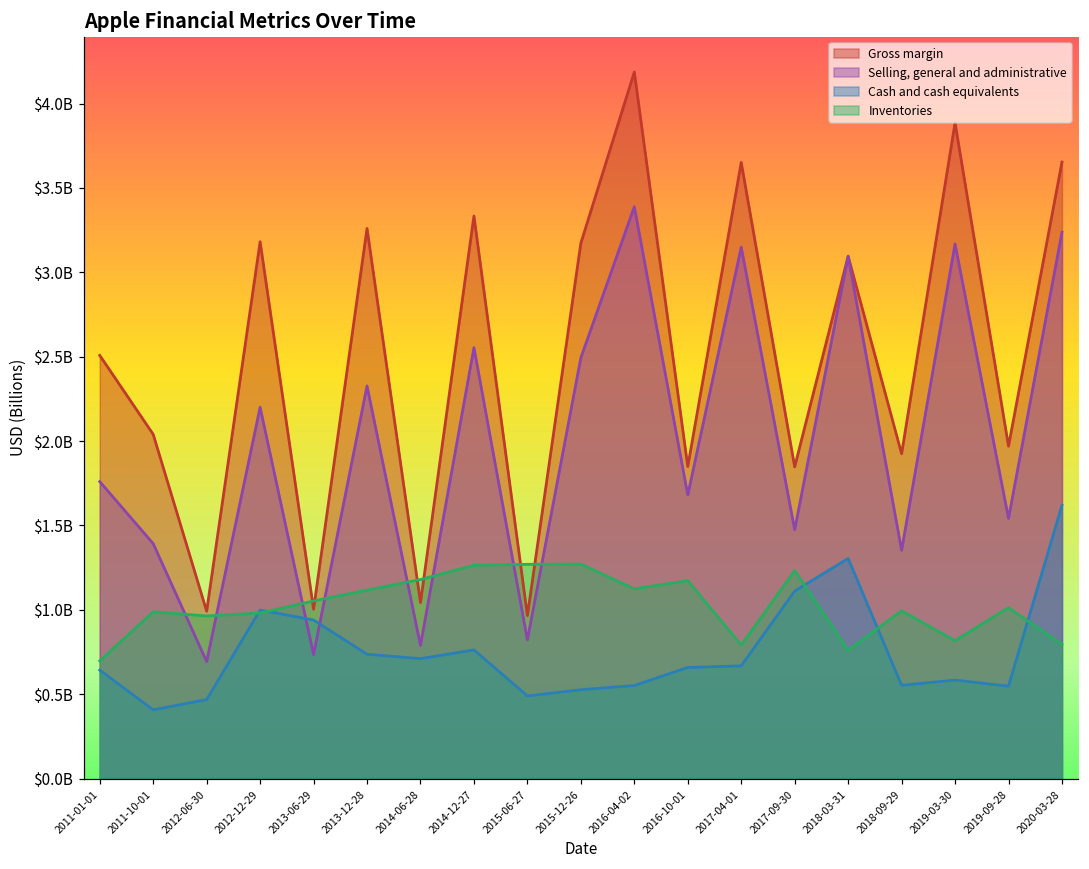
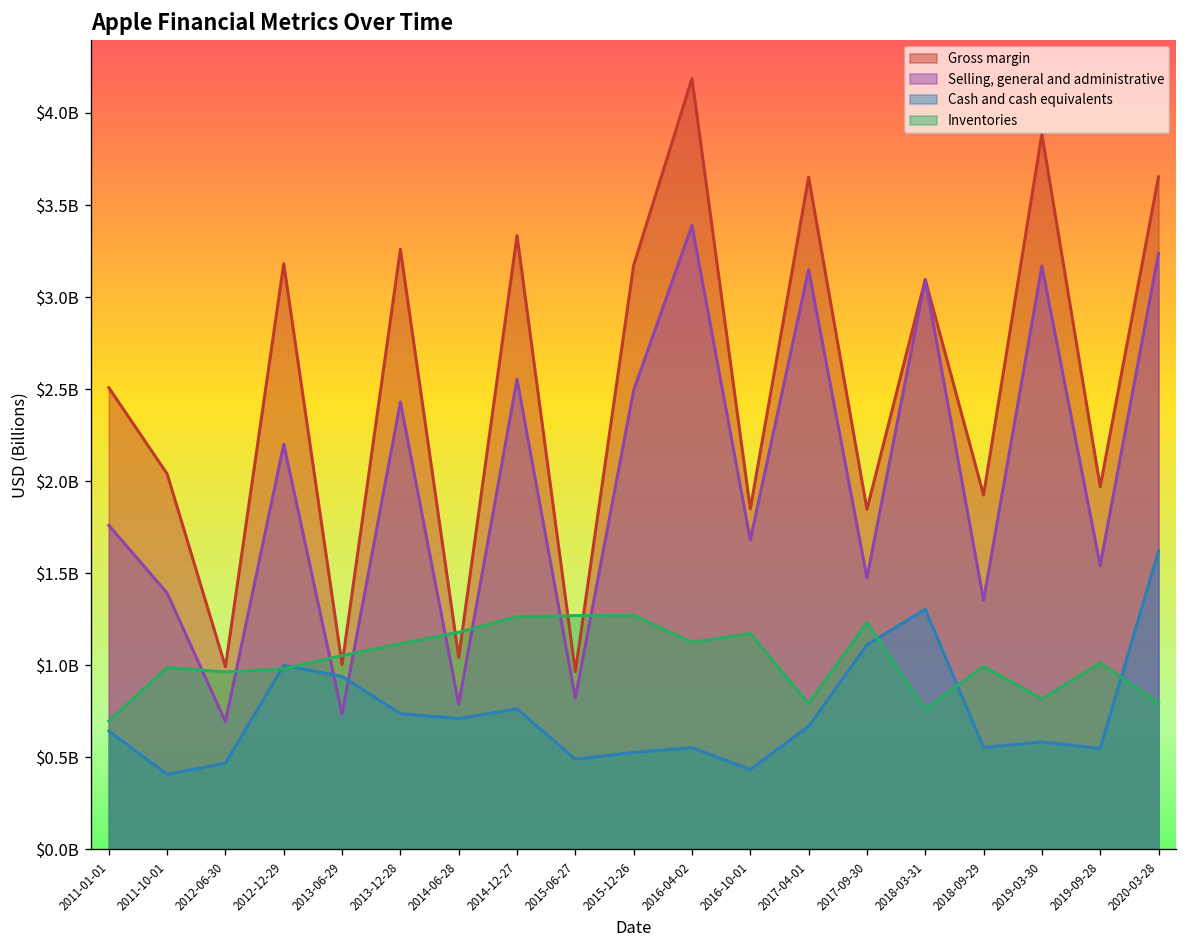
  {
    "Gross margin": {
      "2011-01-01": "$2510000000",
      "2011-10-01": "$2040000000",
      "2012-06-30": "$990000000",
      "2012-12-29": "$3180000000",
      "2013-06-29": "$1000000000",
      "2013-12-28": "$3260000000",
      "2014-06-28": "$1040000000",
      "2014-12-27": "$3330000000",
      "2015-06-27": "$970000000",
      "2015-12-26": "$3170000000",
      "2016-04-02": "$4190000000",
      "2016-10-01": "$1850000000",
      "2017-04-01": "$3650000000",
      "2017-09-30": "$1850000000",
      "2018-09-29": "$1930000000",
      "2019-03-30": "$3890000000",
      "2019-09-28": "$1970000000",
      "2020-03-28": "$3650000000"
    },
    "Selling, general and administrative": {
      "2011-01-01": "$1760000000",
      "2011-10-01": "$1390000000",
      "2012-06-30": "$690000000",
      "2012-12-29": "$2200000000",
      "2013-06-29": "$740000000",
-     "2013-12-28": "$2330000000",
+     "2013-12-28": "$2430000000",
      "2014-06-28": "$790000000",
      "2014-12-27": "$2550000000",
      "2015-06-27": "$820000000",
      "2015-12-26": "$2490000000",
      "2016-04-02": "$3390000000",
      "2016-10-01": "$1680000000",
      "2017-04-01": "$3150000000",
      "2017-09-30": "$1480000000",
      "2018-09-29": "$1350000000",
      "2019-03-30": "$3170000000",
      "2019-09-28": "$1540000000",
      "2020-03-28": "$3240000000"
    },
    "Cash and cash equivalents": {
      "2011-01-01": "$640000000",
      "2011-10-01": "$410000000",
      "2012-06-30": "$470000000",
      "2012-12-29": "$1000000000",
      "2013-06-29": "$940000000",
      "2013-12-28": "$740000000",
      "2014-06-28": "$710000000",
      "2014-12-27": "$760000000",
      "2015-06-27": "$490000000",
      "2015-12-26": "$530000000",
      "2016-04-02": "$550000000",
-     "2016-10-01": "$660000000",
+     "2016-10-01": "$430000000",
      "2017-04-01": "$670000000",
      "2017-09-30": "$1110000000",
      "2018-03-31": "$1300000000",
      "2018-09-29": "$550000000",
      "2019-03-30": "$580000000",
      "2019-09-28": "$550000000",
      "2020-03-28": "$1620000000"
    },
    "Inventories": {
      "2011-01-01": "$700000000",
      "2011-10-01": "$990000000",
      "2012-06-30": "$960000000",
      "2012-12-29": "$980000000",
      "2013-06-29": "$1050000000",
      "2013-12-28": "$1120000000",
      "2014-06-28": "$1180000000",
      "2014-12-27": "$1260000000",
      "2015-06-27": "$1270000000",
      "2015-12-26": "$1270000000",
      "2016-04-02": "$1130000000",
      "2016-10-01": "$1170000000",
      "2017-04-01": "$790000000",
      "2017-09-30": "$1230000000",
      "2018-03-31": "$760000000",
      "2018-09-29": "$990000000",
      "2019-03-30": "$820000000",
      "2019-09-28": "$1010000000",
      "2020-03-28": "$800000000"
    }
  }
